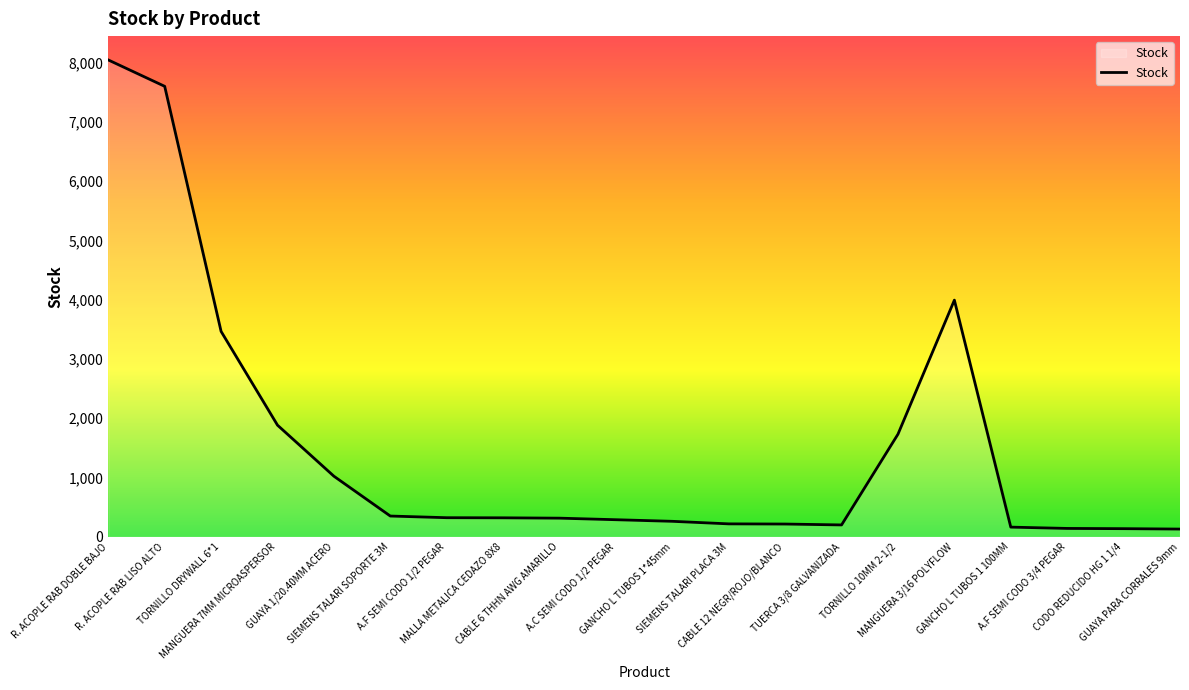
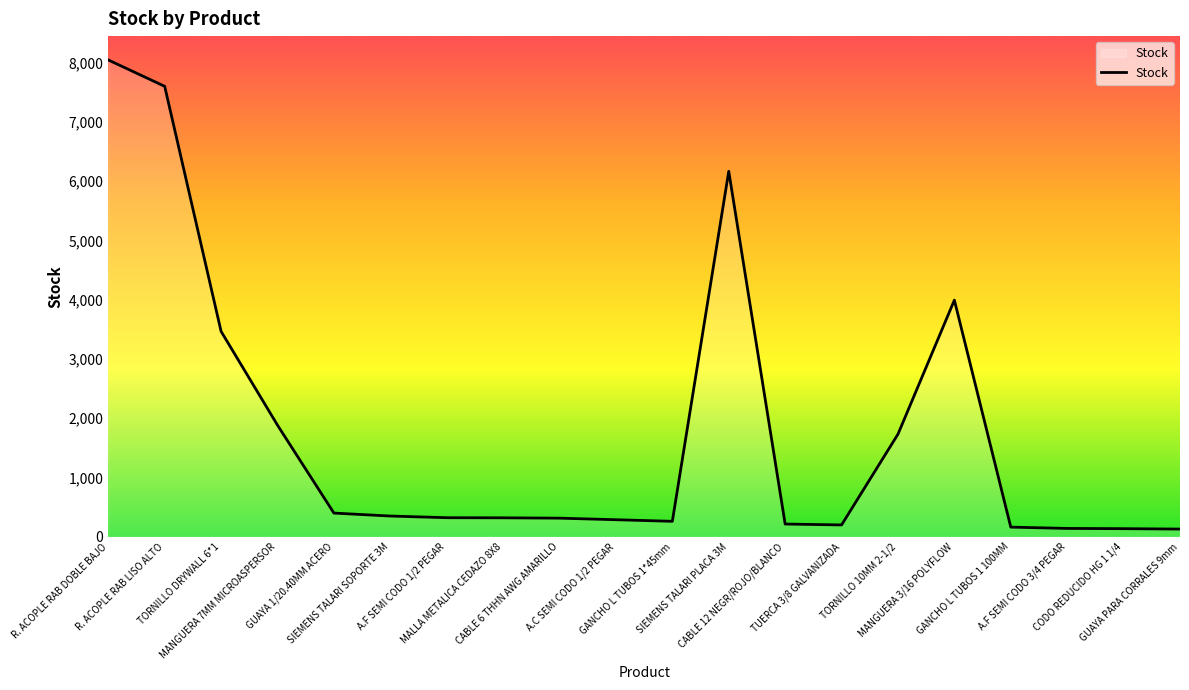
  {
    "R. ACOPLE RAB DOBLE BAJO": "8,000",
    "R. ACOPLE RAB LISO ALTO": "7,600",
    "TORNILLO DRYWALL 6*1": "3,500",
    "MANGUERA 7MM MICROASPERSOR": "1,900",
-   "GUAYA 1/20.40MM ACERO": "1,000",
+   "GUAYA 1/20.40MM ACERO": "400",
    "SIEMENS TALARI SOPORTE 3M": "400",
    "A.F SEMI CODO 1/2 PEGAR": "300",
    "MALLA METALICA CEDAZO 8X8": "300",
    "CABLE 6 THHN AWG AMARILLO": "300",
    "A.C SEMI CODO 1/2 PEGAR": "300",
    "GANCHO L TUBOS 1*45mm": "300",
-   "SIEMENS TALARI PLACA 3M": "200",
+   "SIEMENS TALARI PLACA 3M": "6,200",
    "CABLE 12 NEGR/ROJO/BLANCO": "200",
    "TUERCA 3/8 GALVANIZADA": "200",
    "TORNILLO 10MM 2-1/2": "1,700",
    "MANGUERA 3/16 POLYFLOW": "4,000",
    "GANCHO L TUBOS 1 100MM": "200",
    "A.F SEMI CODO 3/4 PEGAR": "100",
    "CODO REDUCIDO HG 1 1/4": "100",
    "GUAYA PARA CORRALES 9mm": "100"
  }
